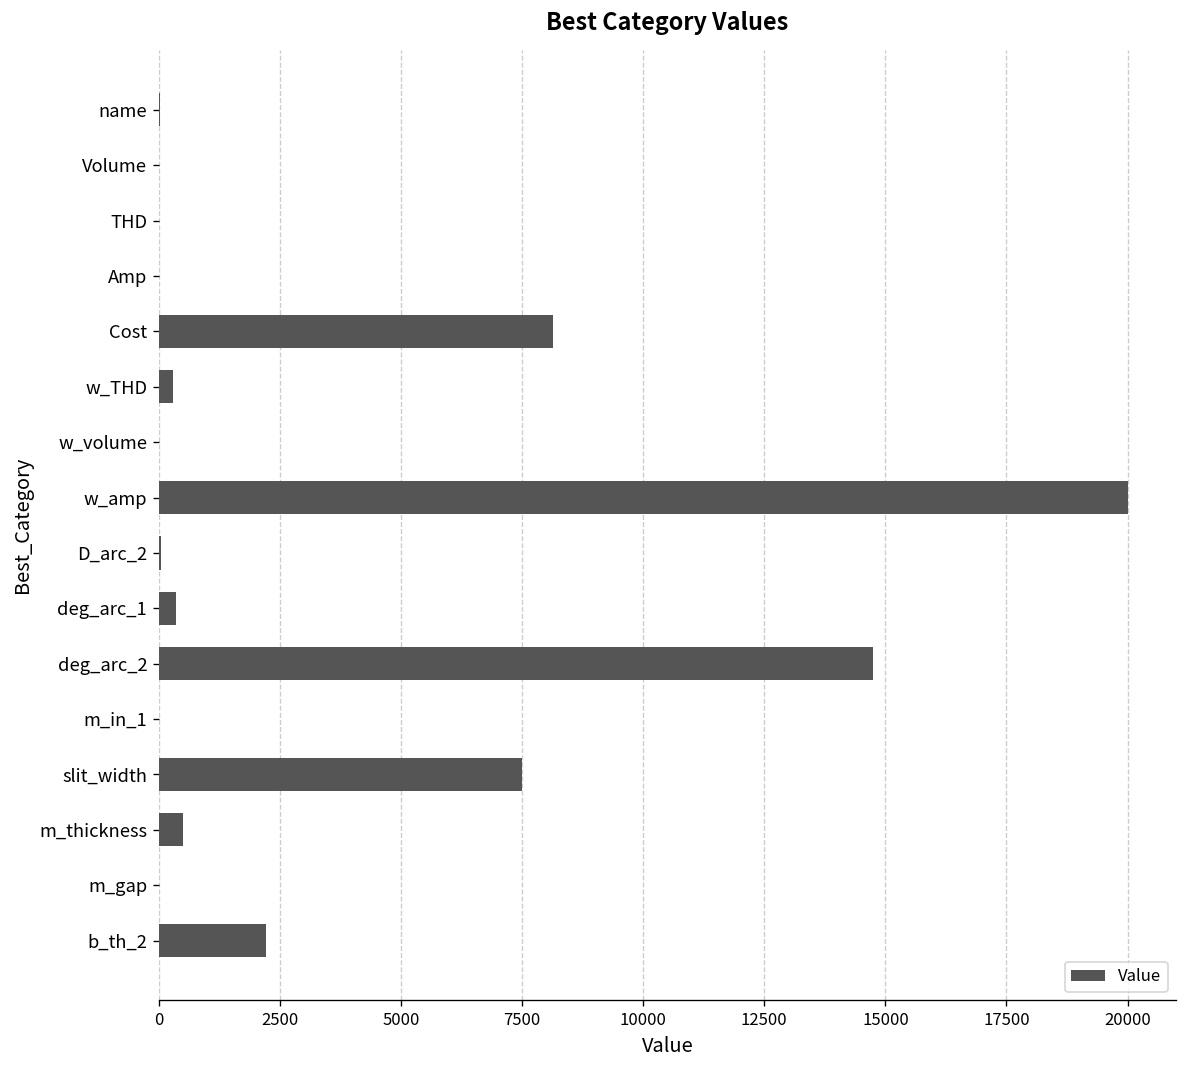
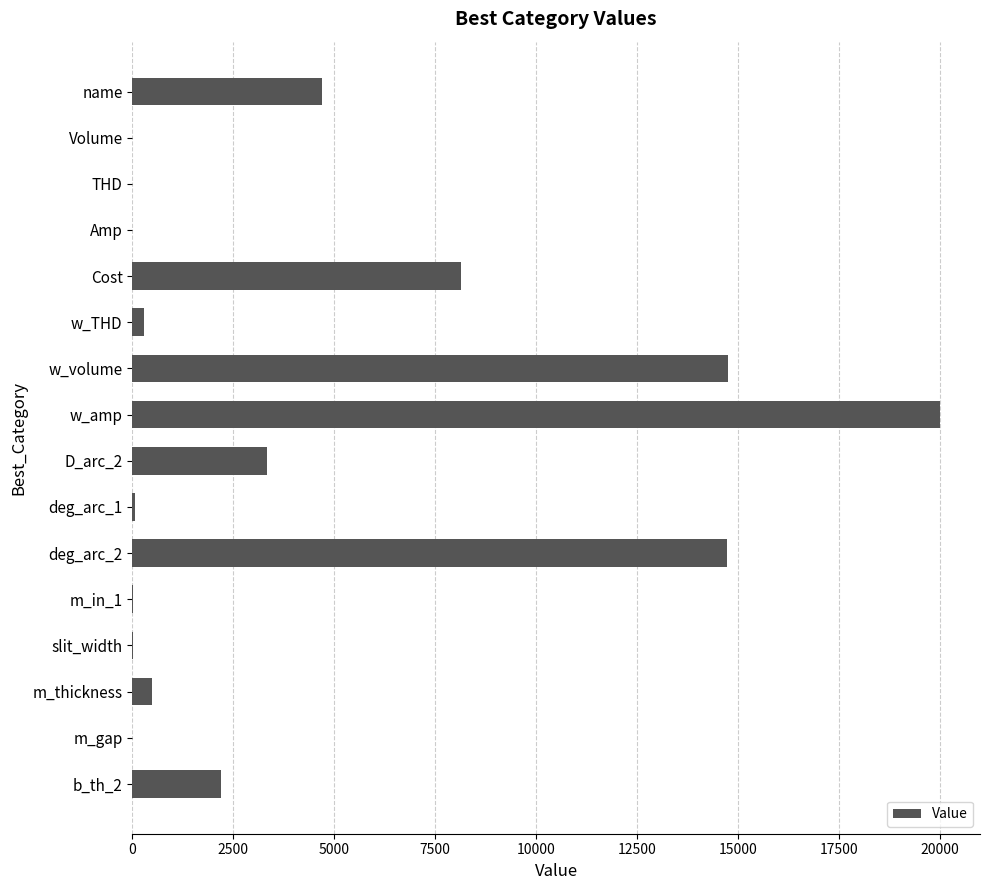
  {
-   "name": 0,
+   "name": 4700,
    "Cost": 8100,
    "w_THD": 300,
-   "w_volume": 0,
+   "w_volume": 14700,
    "w_amp": 20000,
-   "D_arc_2": 0,
-   "deg_arc_1": 400,
+   "D_arc_2": 3300,
+   "deg_arc_1": 100,
    "deg_arc_2": 14700,
-   "slit_width": 7500,
+   "slit_width": 0,
    "m_thickness": 500,
    "b_th_2": 2200
  }
